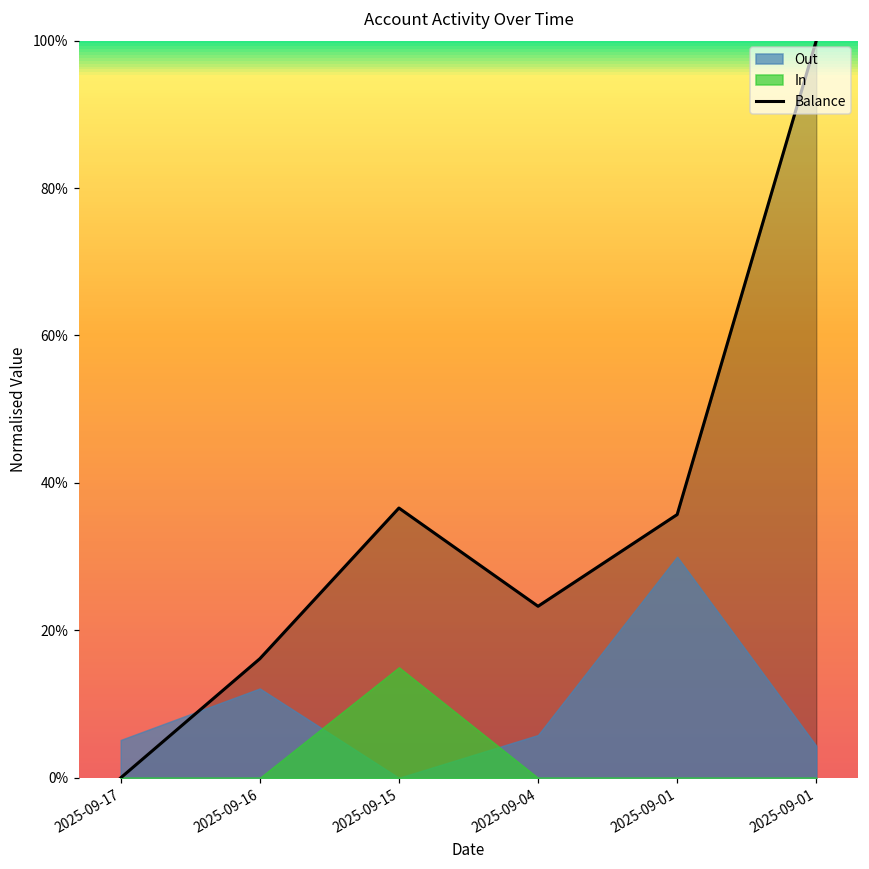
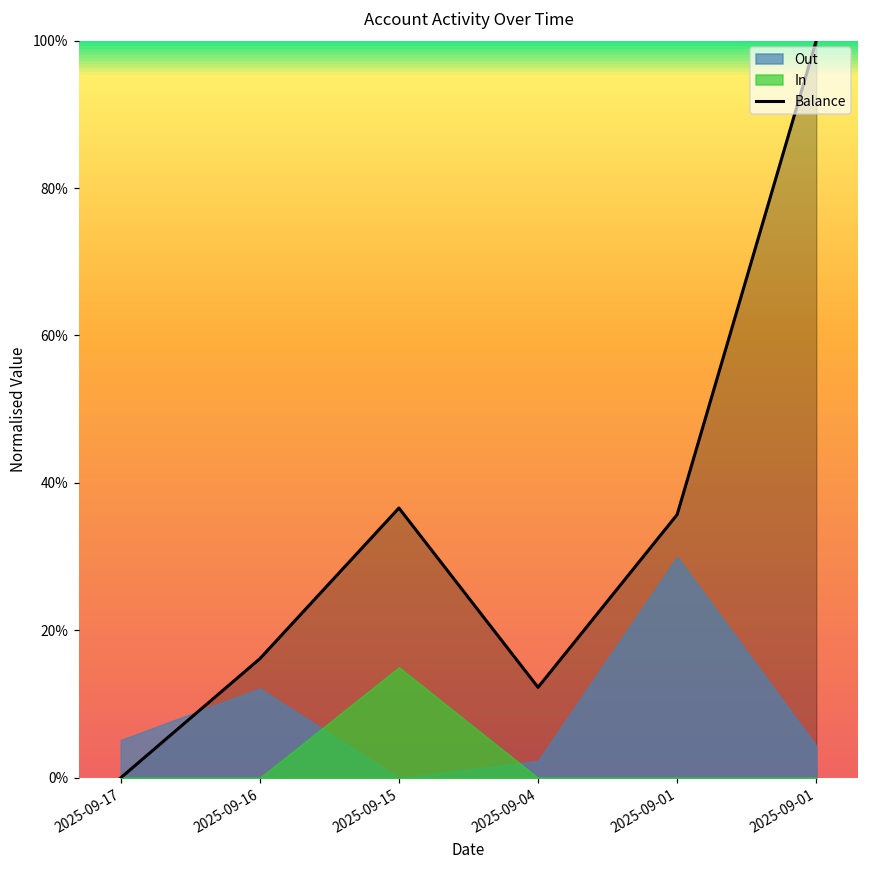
  {
    "Out": {
      "2025-09-17": "5%",
-     "2025-09-04": "6%"
+     "2025-09-04": "2%"
    },
    "Balance": {
      "2025-09-16": "16%",
      "2025-09-15": "37%",
-     "2025-09-04": "23%"
+     "2025-09-04": "12%"
    }
  }
